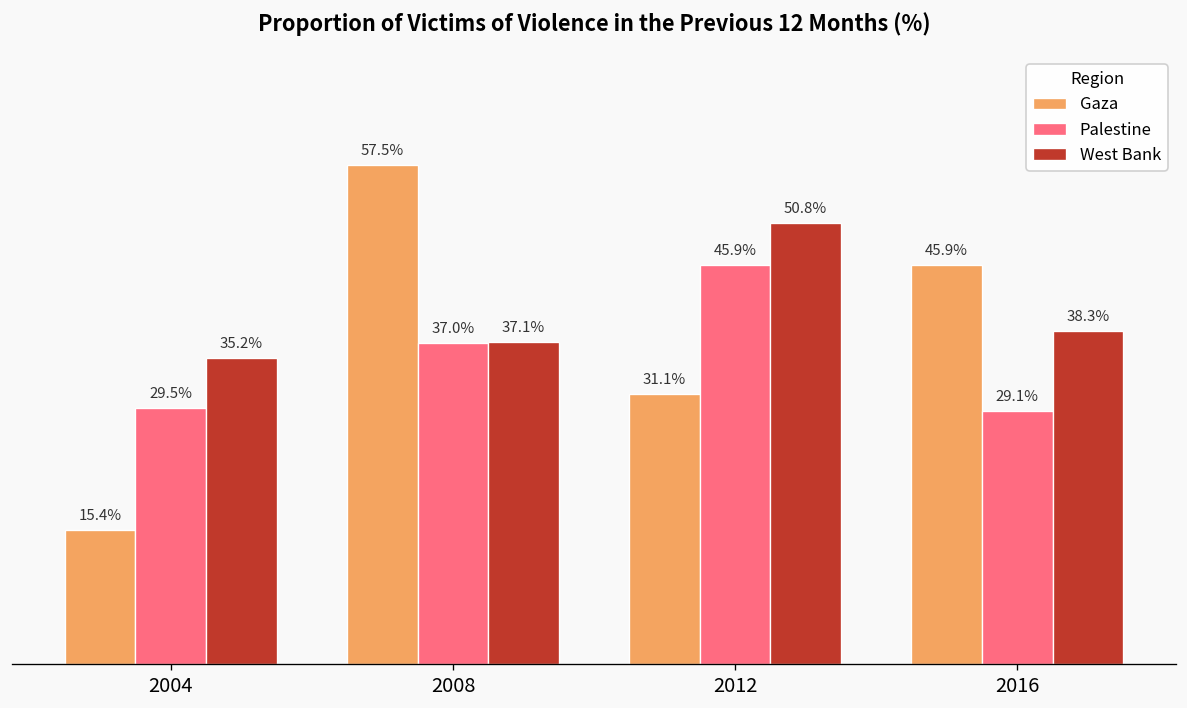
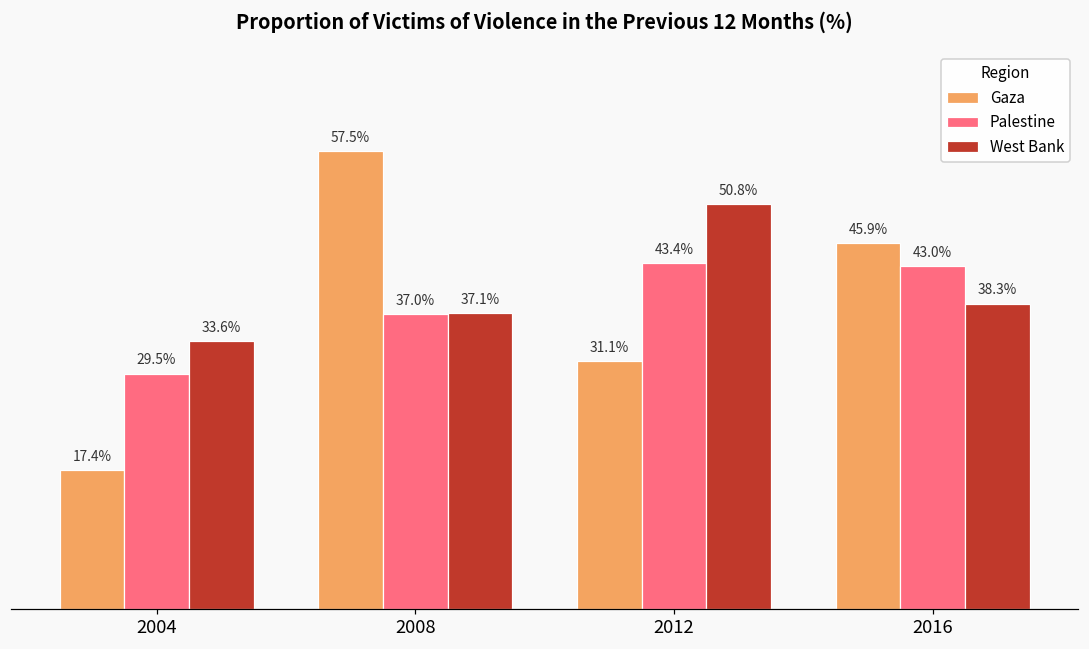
  {
    "Gaza": {
-     "2004": "15.4%",
+     "2004": "17.4%",
      "2008": "57.5%",
      "2012": "31.1%",
      "2016": "45.9%"
    },
    "Palestine": {
      "2004": "29.5%",
      "2008": "37.0%",
-     "2012": "45.9%",
-     "2016": "29.1%"
+     "2012": "43.4%",
+     "2016": "43.0%"
    },
    "West Bank": {
-     "2004": "35.2%",
+     "2004": "33.6%",
      "2008": "37.1%",
      "2012": "50.8%",
      "2016": "38.3%"
    }
  }
